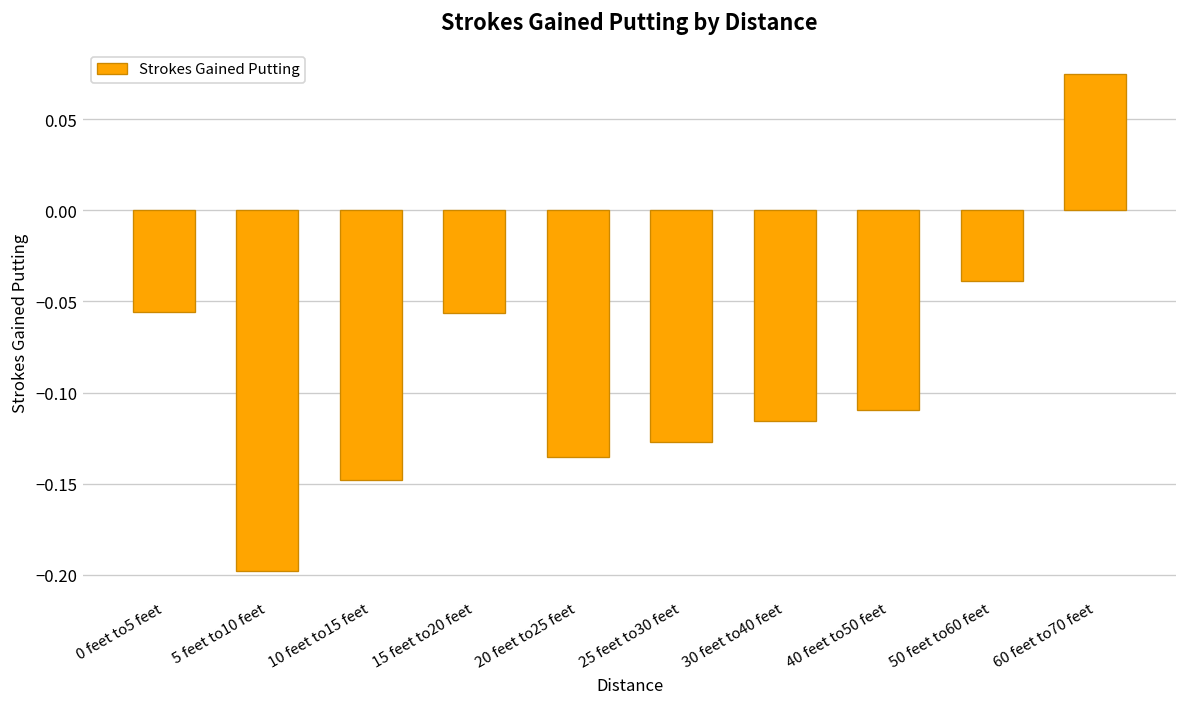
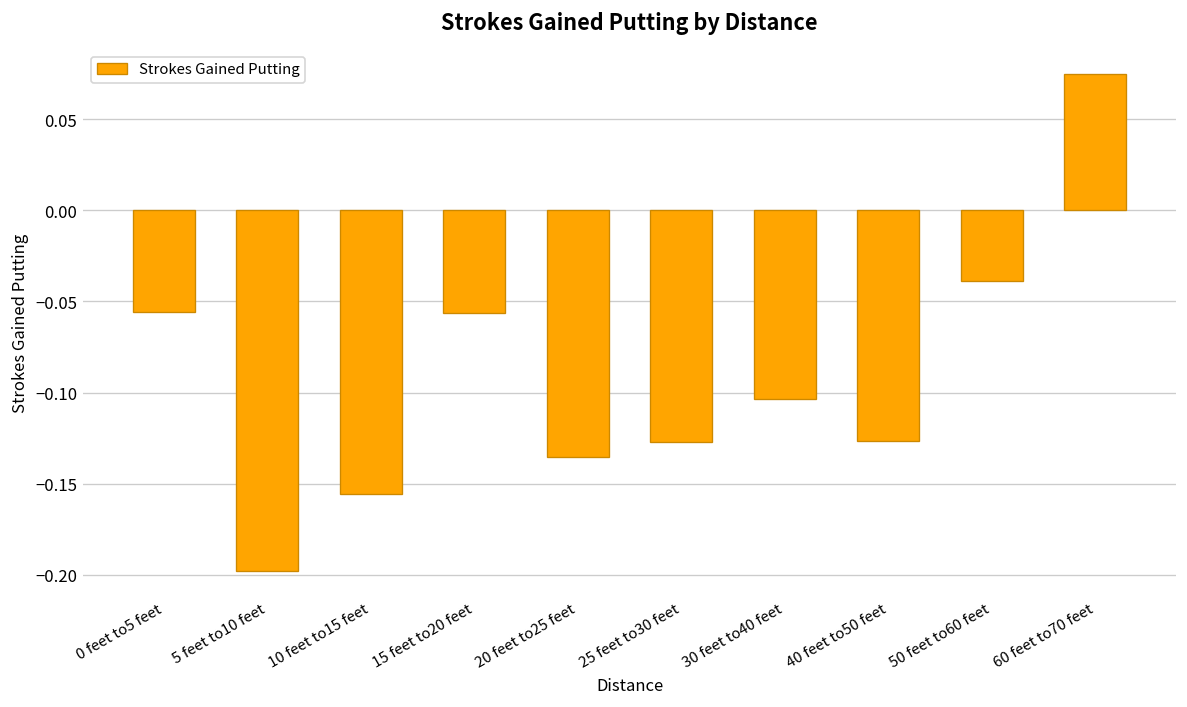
  {
    "0 feet to5 feet": -0.056,
    "5 feet to10 feet": -0.198,
-   "10 feet to15 feet": -0.148,
+   "10 feet to15 feet": -0.156,
    "15 feet to20 feet": -0.056,
    "20 feet to25 feet": -0.136,
    "25 feet to30 feet": -0.127,
-   "30 feet to40 feet": -0.116,
-   "40 feet to50 feet": -0.109,
+   "30 feet to40 feet": -0.104,
+   "40 feet to50 feet": -0.127,
    "50 feet to60 feet": -0.039,
    "60 feet to70 feet": 0.075
  }
